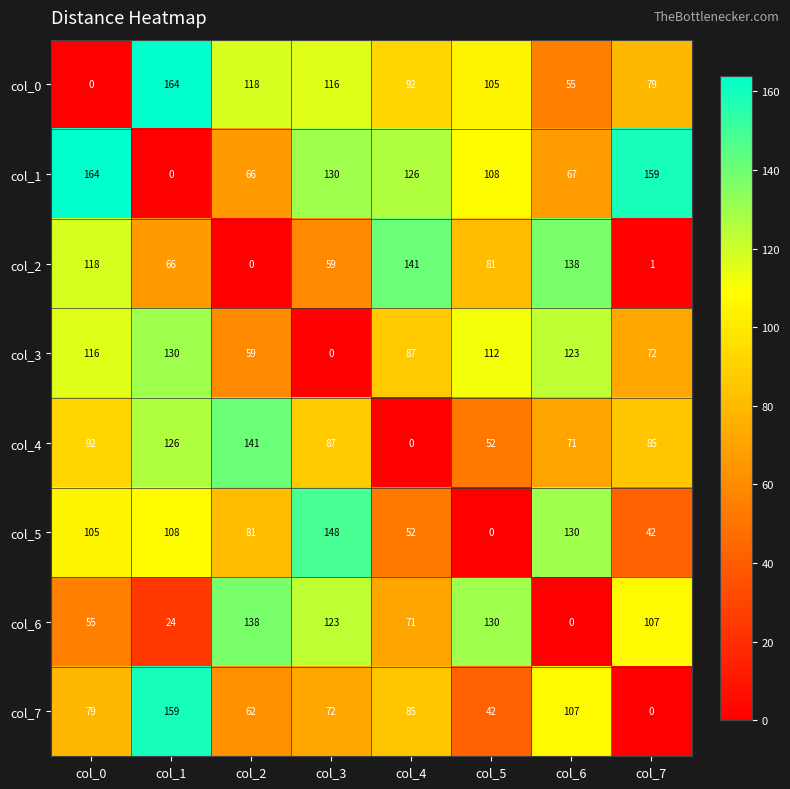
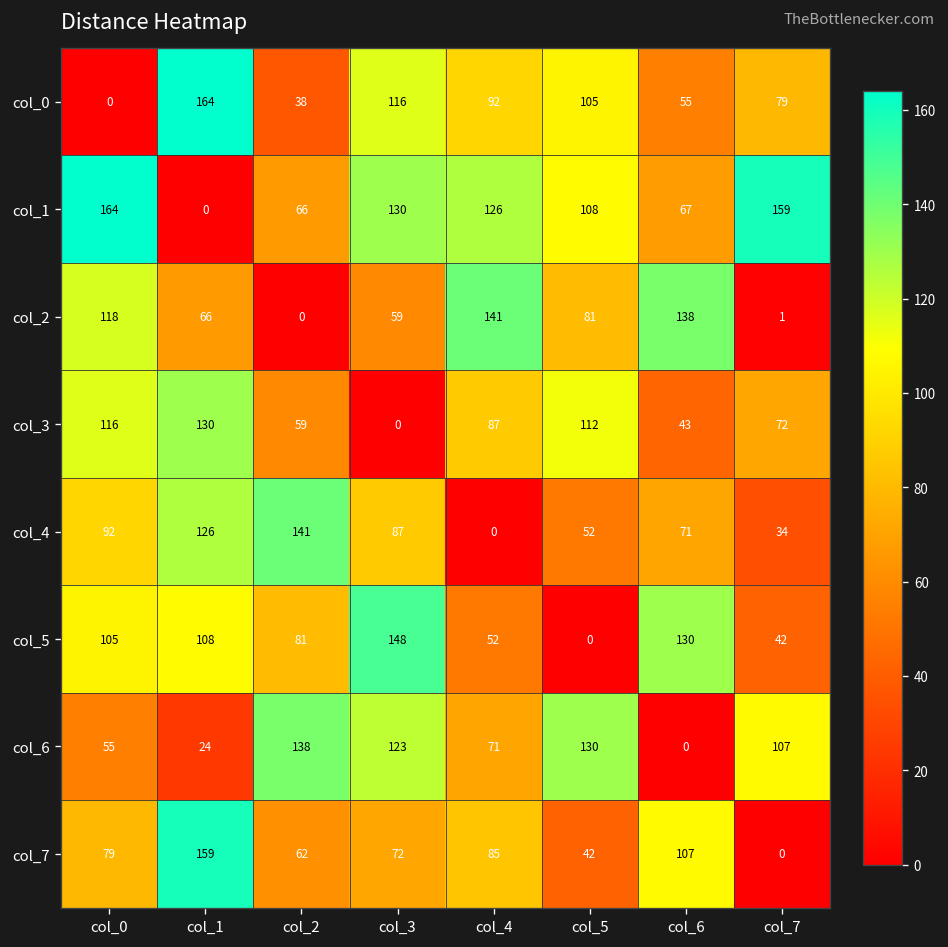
  {
    "col_0": {
      "col_0": 0,
      "col_1": 164,
-     "col_2": 118,
+     "col_2": 38,
      "col_3": 116,
      "col_4": 92,
      "col_5": 105,
      "col_6": 55,
      "col_7": 79
    },
    "col_1": {
      "col_0": 164,
      "col_1": 0,
      "col_2": 66,
      "col_3": 130,
      "col_4": 126,
      "col_5": 108,
      "col_6": 67,
      "col_7": 159
    },
    "col_2": {
      "col_0": 118,
      "col_1": 66,
      "col_2": 0,
      "col_3": 59,
      "col_4": 141,
      "col_5": 81,
      "col_6": 138,
      "col_7": 1
    },
    "col_3": {
      "col_0": 116,
      "col_1": 130,
      "col_2": 59,
      "col_3": 0,
      "col_4": 87,
      "col_5": 112,
-     "col_6": 123,
+     "col_6": 43,
      "col_7": 72
    },
    "col_4": {
      "col_0": 92,
      "col_1": 126,
      "col_2": 141,
      "col_3": 87,
      "col_4": 0,
      "col_5": 52,
      "col_6": 71,
-     "col_7": 85
+     "col_7": 34
    },
    "col_5": {
      "col_0": 105,
      "col_1": 108,
      "col_2": 81,
      "col_3": 148,
      "col_4": 52,
      "col_5": 0,
      "col_6": 130,
      "col_7": 42
    },
    "col_6": {
      "col_0": 55,
      "col_1": 24,
      "col_2": 138,
      "col_3": 123,
      "col_4": 71,
      "col_5": 130,
      "col_6": 0,
      "col_7": 107
    },
    "col_7": {
      "col_0": 79,
      "col_1": 159,
      "col_2": 62,
      "col_3": 72,
      "col_4": 85,
      "col_5": 42,
      "col_6": 107,
      "col_7": 0
    }
  }
